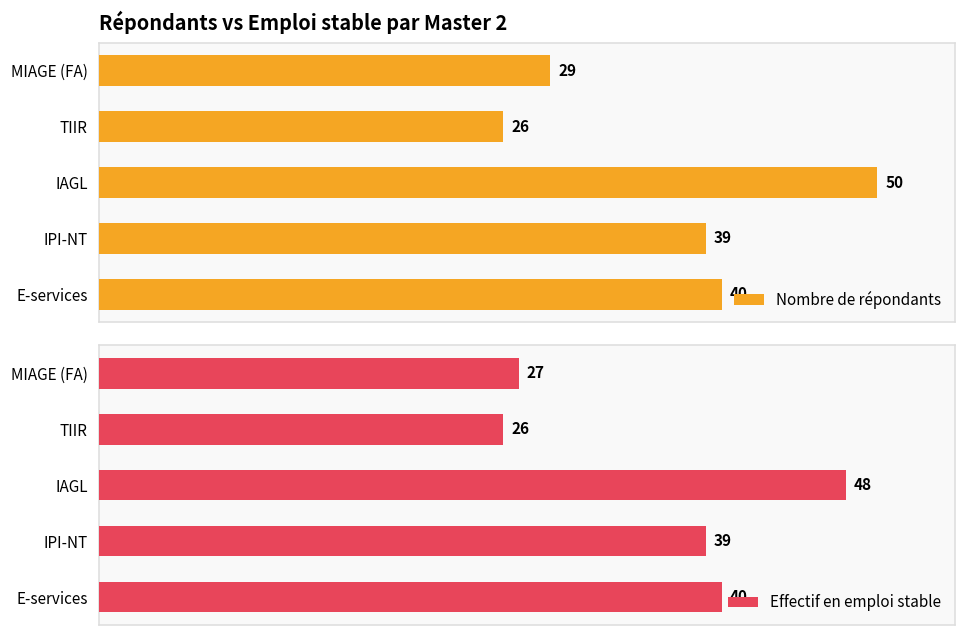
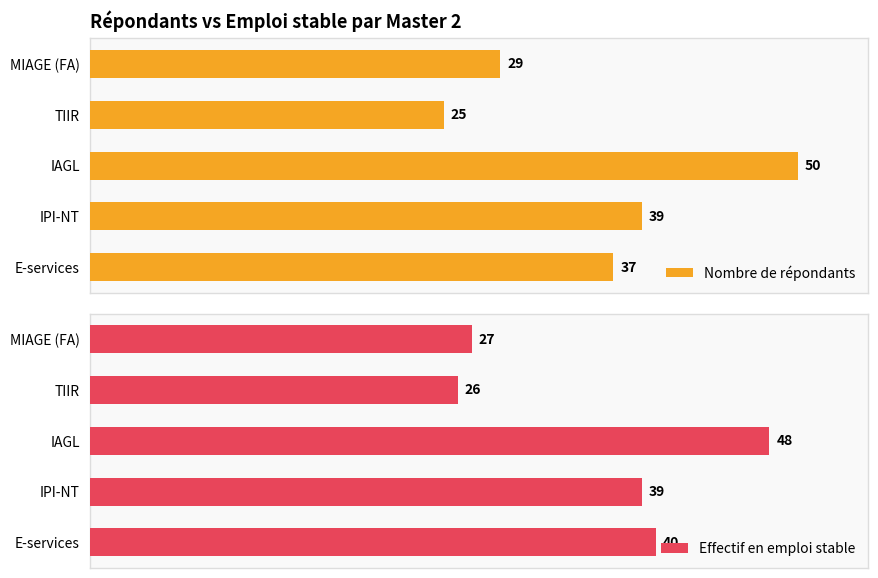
  {
    "Répondants vs Emploi stable par Master 2": {
      "MIAGE (FA)": 29,
-     "TIIR": 26,
+     "TIIR": 25,
      "IAGL": 50,
      "IPI-NT": 39,
-     "E-services": 40
+     "E-services": 37
    }
  }
